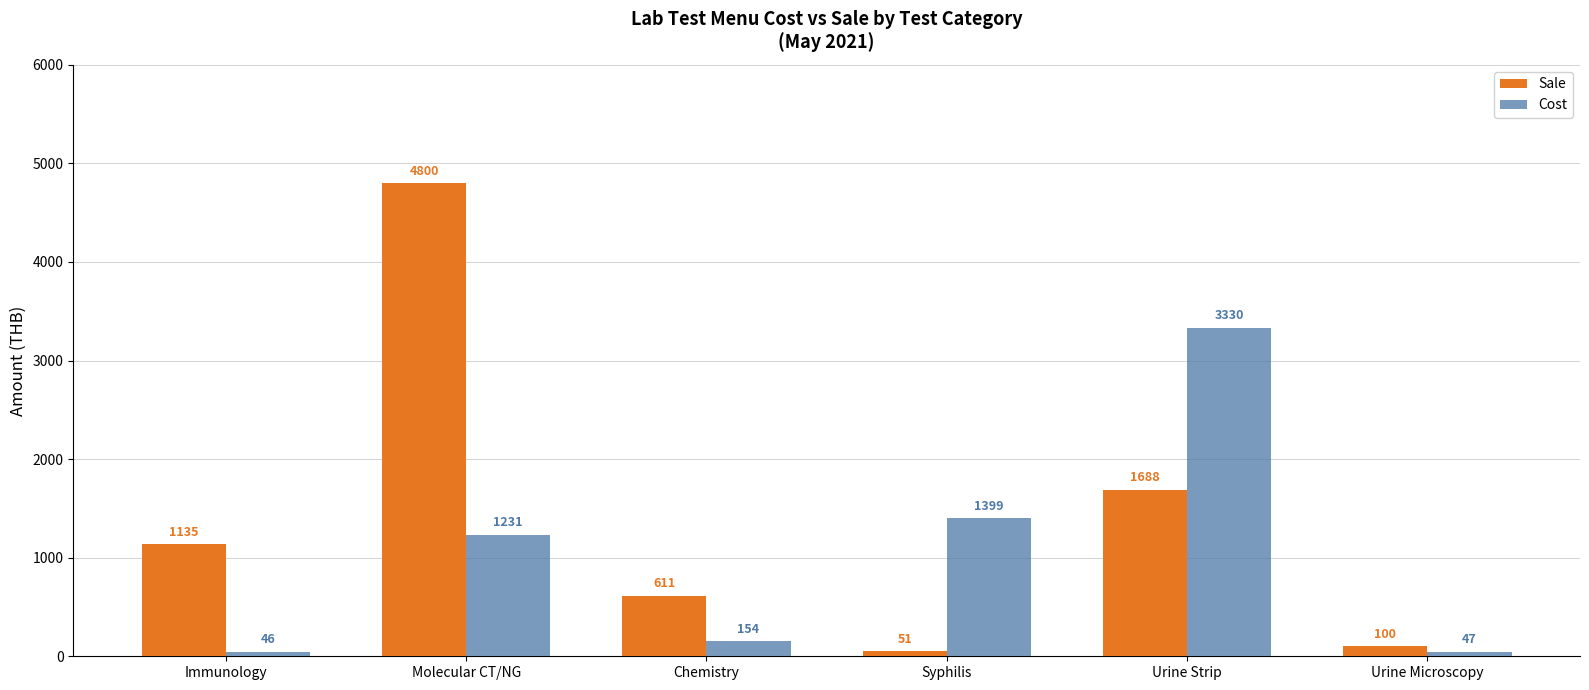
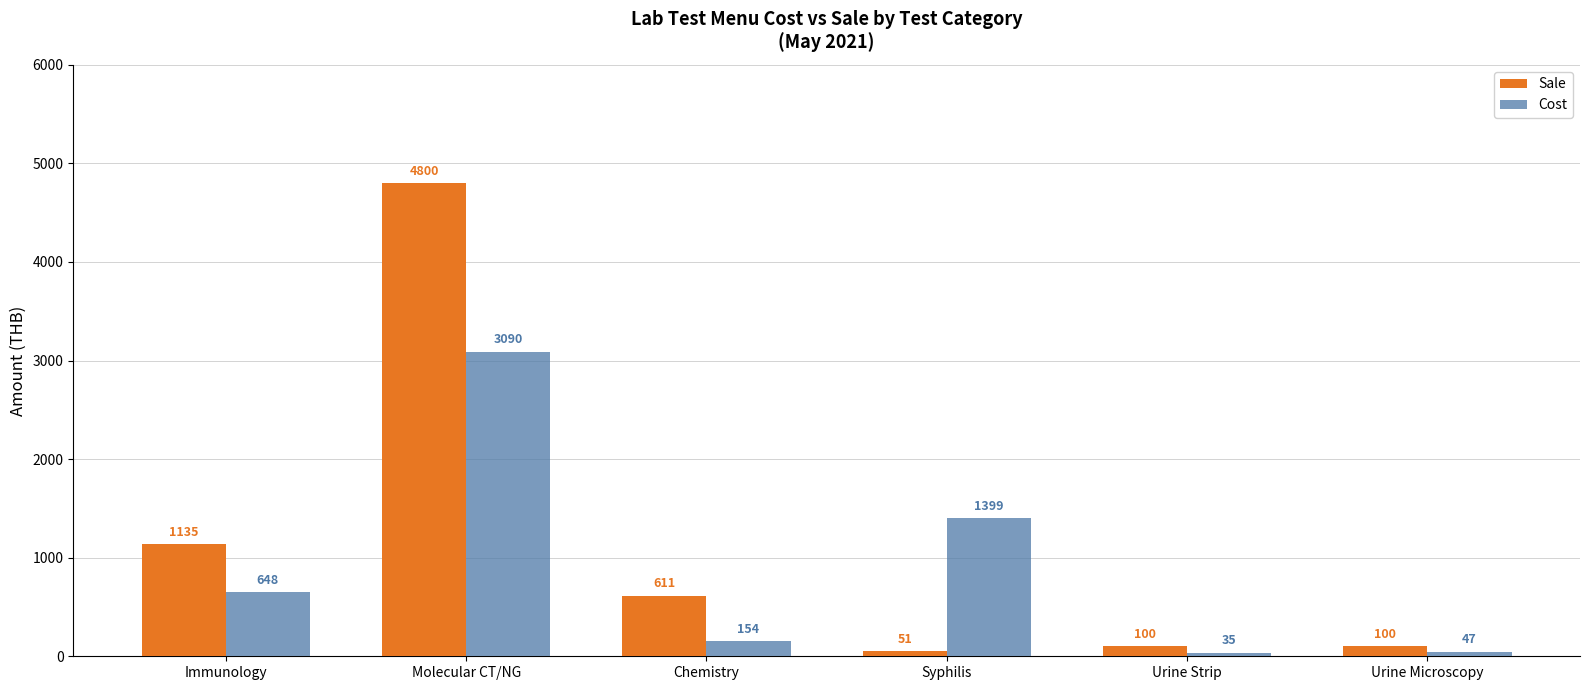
  {
    "Sale": {
      "Immunology": 1135,
      "Molecular CT/NG": 4800,
      "Chemistry": 611,
      "Syphilis": 51,
-     "Urine Strip": 1688,
+     "Urine Strip": 100,
      "Urine Microscopy": 100
    },
    "Cost": {
-     "Immunology": 46,
-     "Molecular CT/NG": 1231,
+     "Immunology": 648,
+     "Molecular CT/NG": 3090,
      "Chemistry": 154,
      "Syphilis": 1399,
-     "Urine Strip": 3330,
+     "Urine Strip": 35,
      "Urine Microscopy": 47
    }
  }
